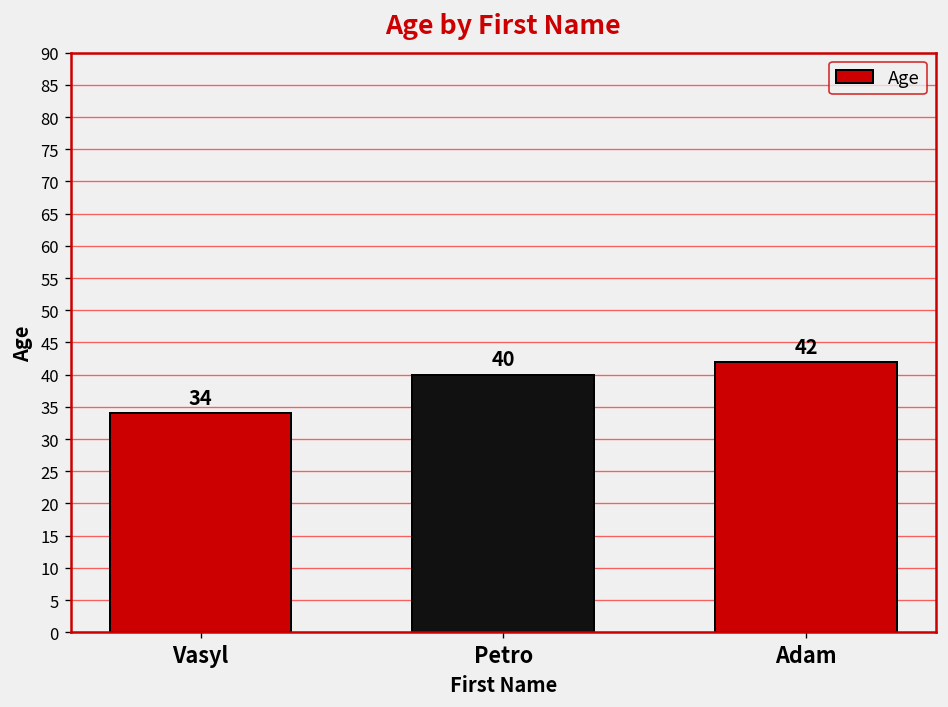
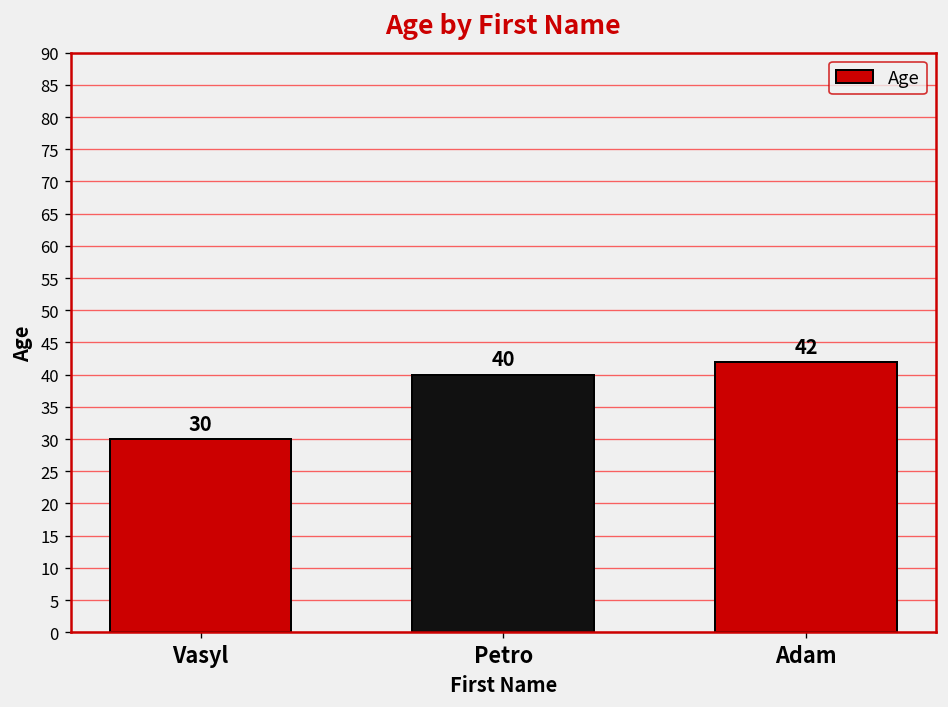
  {
-   "Vasyl": 34,
+   "Vasyl": 30,
    "Petro": 40,
    "Adam": 42
  }
